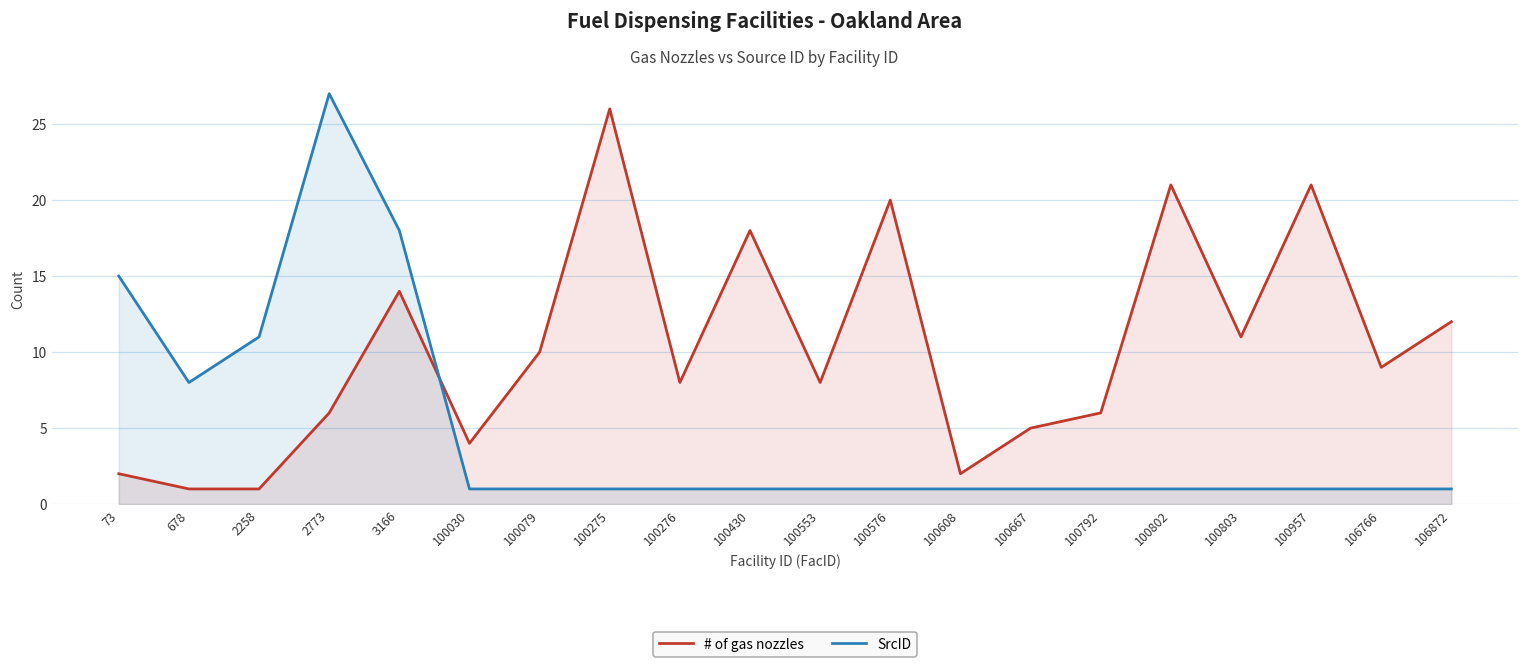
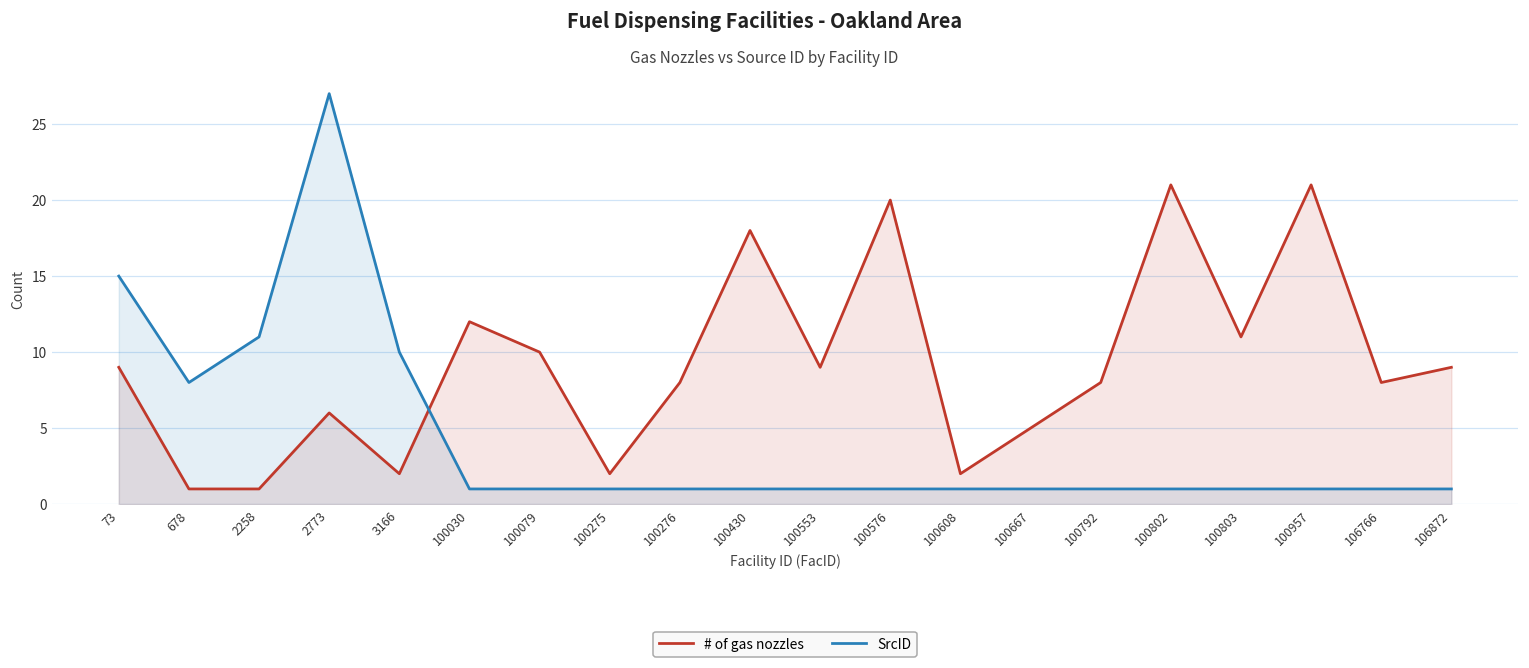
  {
    "# of gas nozzles": {
-     "73": 2,
+     "73": 9,
      "678": 1,
      "2258": 1,
      "2773": 6,
-     "3166": 14,
-     "100030": 4,
+     "3166": 2,
+     "100030": 12,
      "100079": 10,
-     "100275": 26,
+     "100275": 2,
      "100276": 8,
      "100430": 18,
-     "100553": 8,
+     "100553": 9,
      "100576": 20,
      "100608": 2,
      "100667": 5,
-     "100792": 6,
+     "100792": 8,
      "100802": 21,
      "100803": 11,
      "100957": 21,
-     "106766": 9,
-     "106872": 12
+     "106766": 8,
+     "106872": 9
    },
    "SrcID": {
      "73": 15,
      "678": 8,
      "2258": 11,
      "2773": 27,
-     "3166": 18,
+     "3166": 10,
      "100030": 1,
      "100079": 1,
      "100275": 1,
      "100276": 1,
      "100430": 1,
      "100553": 1,
      "100576": 1,
      "100608": 1,
      "100667": 1,
      "100792": 1,
      "100802": 1,
      "100803": 1,
      "100957": 1,
      "106766": 1,
      "106872": 1
    }
  }
